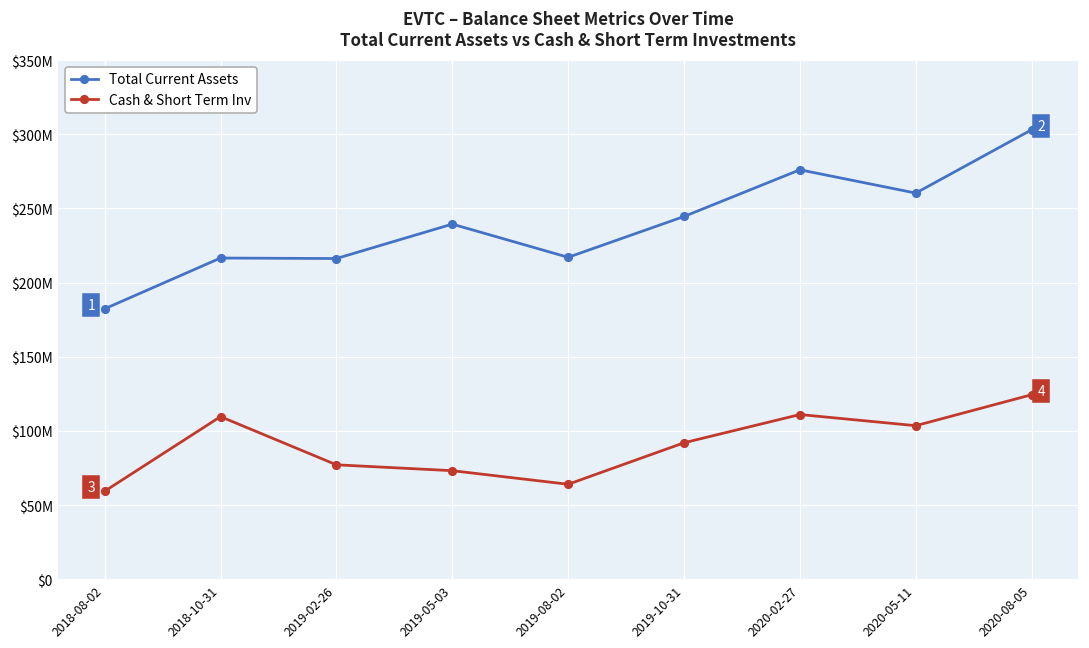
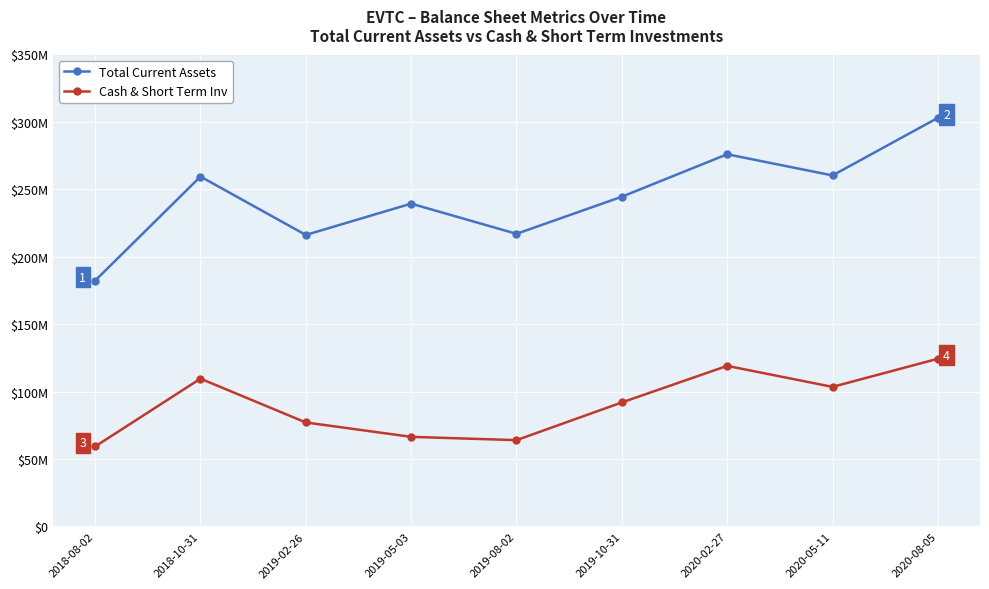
  {
    "Total Current Assets": {
-     "2018-10-31": "$217000000",
+     "2018-10-31": "$259000000",
      "2019-02-26": "$216000000",
      "2019-05-03": "$239000000",
      "2019-08-02": "$217000000",
      "2019-10-31": "$245000000",
      "2020-02-27": "$276000000",
      "2020-05-11": "$260000000"
    },
    "Cash & Short Term Inv": {
      "2018-10-31": "$110000000",
      "2019-02-26": "$77000000",
-     "2019-05-03": "$73000000",
+     "2019-05-03": "$66000000",
      "2019-08-02": "$64000000",
      "2019-10-31": "$92000000",
-     "2020-02-27": "$111000000",
+     "2020-02-27": "$119000000",
      "2020-05-11": "$104000000"
    }
  }
